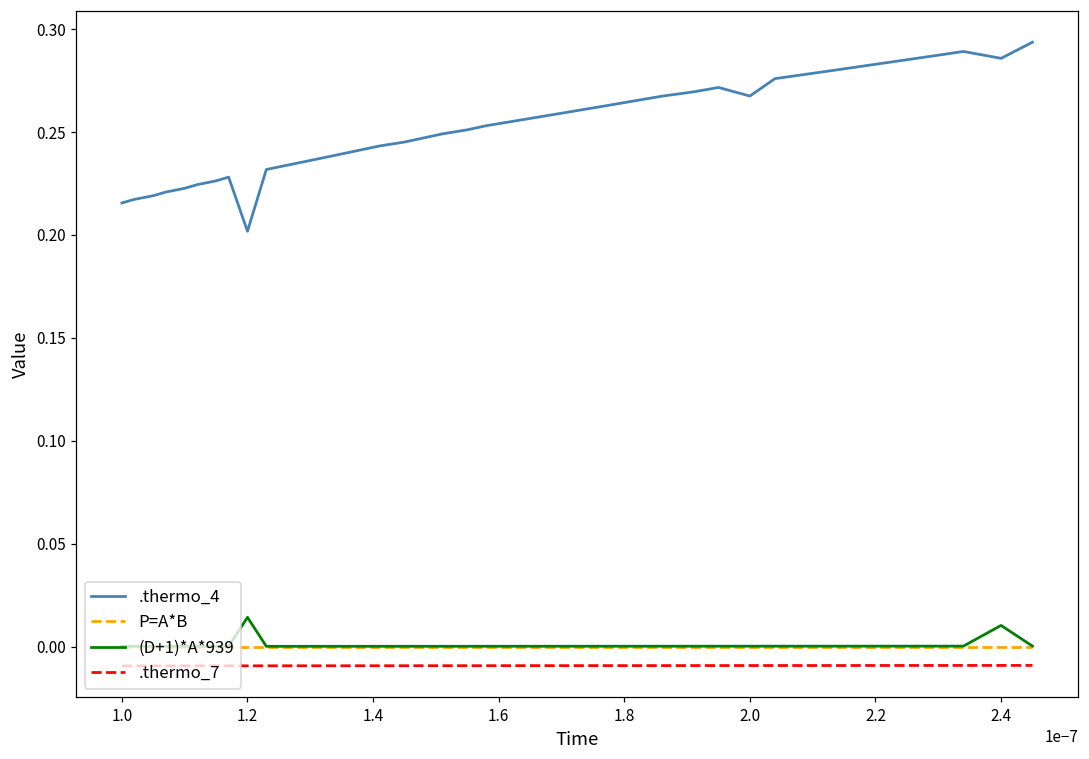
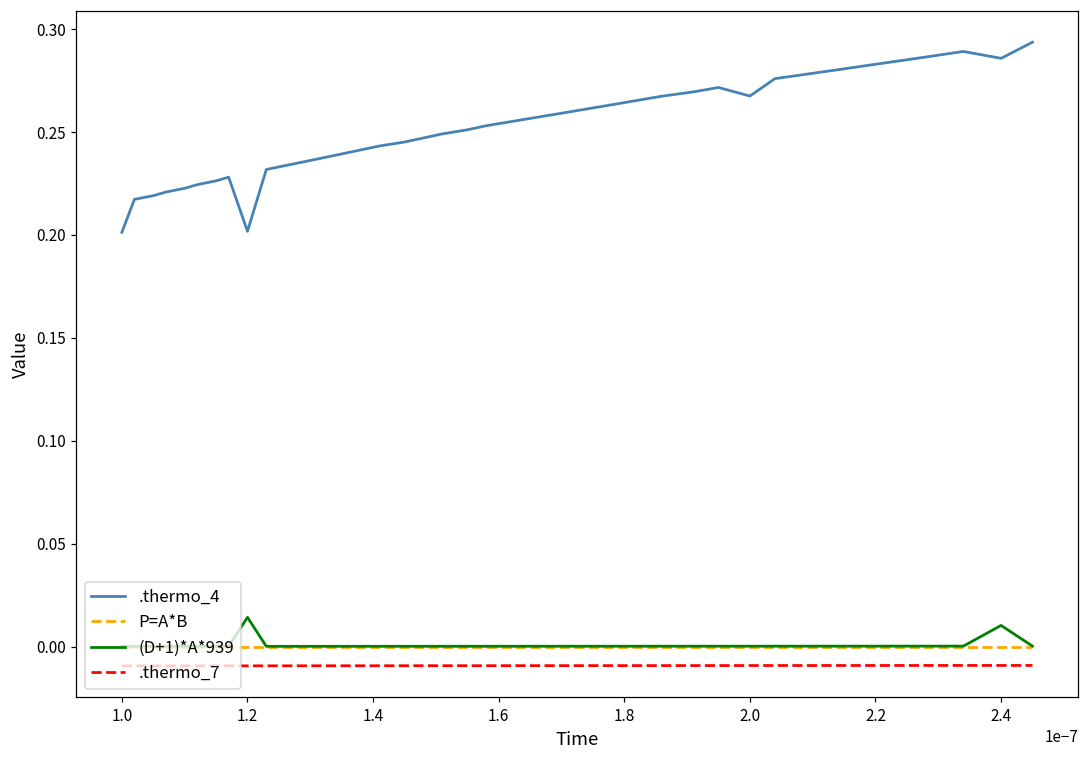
  {
    ".thermo_4": {
-     "1.0": 0.216,
+     "1.0": 0.201,
      "1.2": 0.202,
      "2.0": 0.267,
      "2.4": 0.286
    },
    "P=A*B": {
      "1.2": 0.000,
      "2.4": 0.000
    },
    "(D+1)*A*939": {
      "1.2": 0.014,
      "2.4": 0.010
    },
    ".thermo_7": {
      "1.2": -0.009,
      "2.0": -0.009,
      "2.4": -0.009
    }
  }
